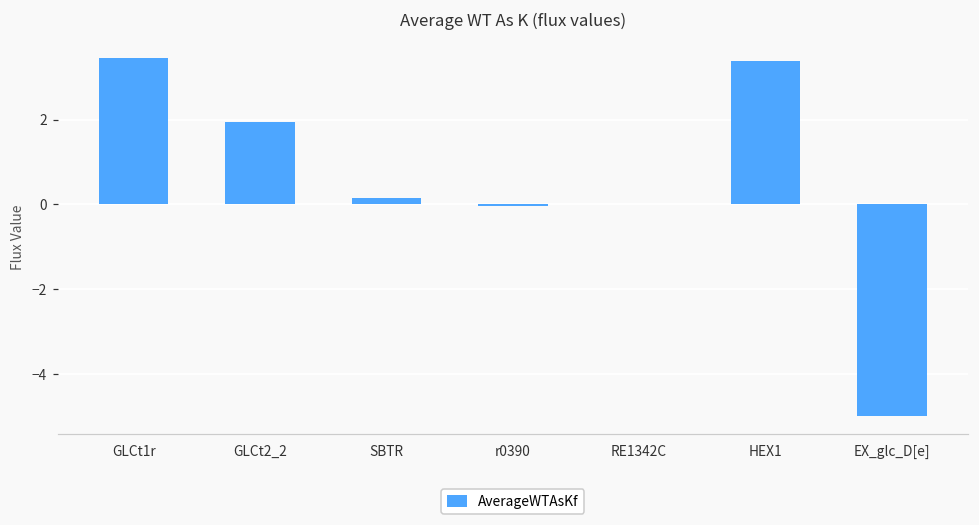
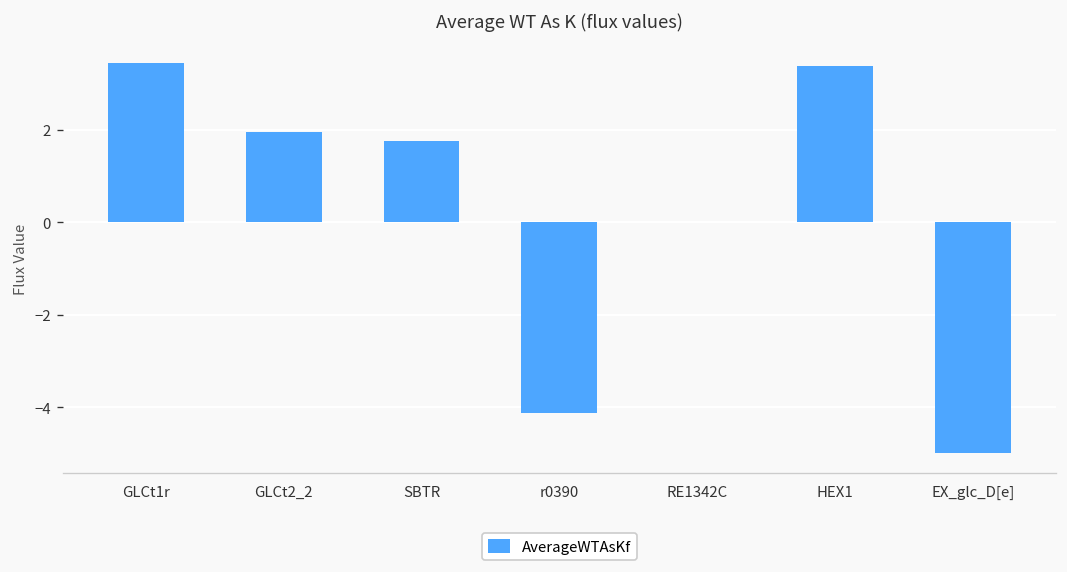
  {
    "GLCt1r": 3.4,
    "GLCt2_2": 2.0,
-   "SBTR": 0.2,
-   "r0390": 0.0,
+   "SBTR": 1.8,
+   "r0390": -4.1,
    "RE1342C": 0.0,
    "HEX1": 3.4,
    "EX_glc_D[e]": -5.0
  }
